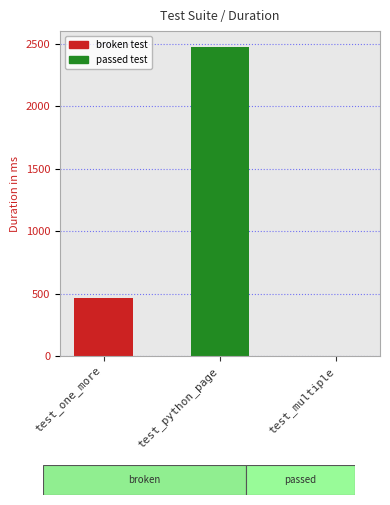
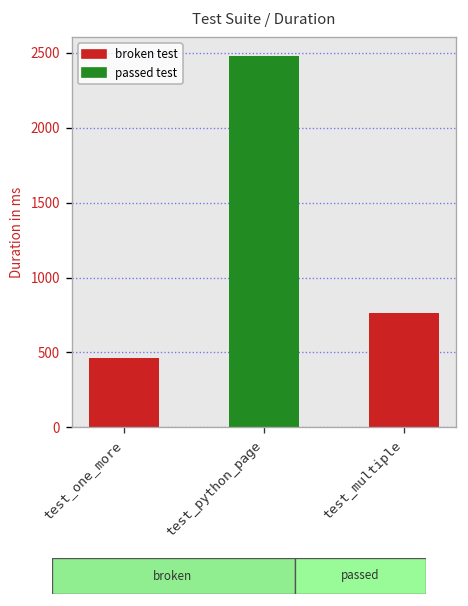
  {
    "test_one_more": 470,
    "test_python_page": 2480,
-   "test_multiple": 0
+   "test_multiple": 760
  }
